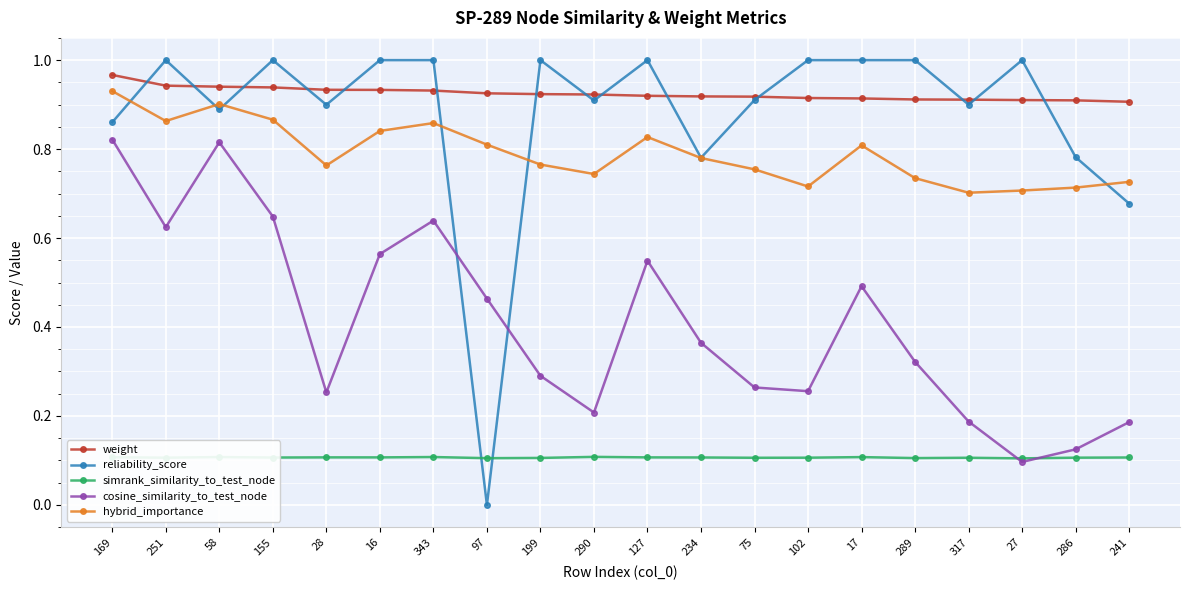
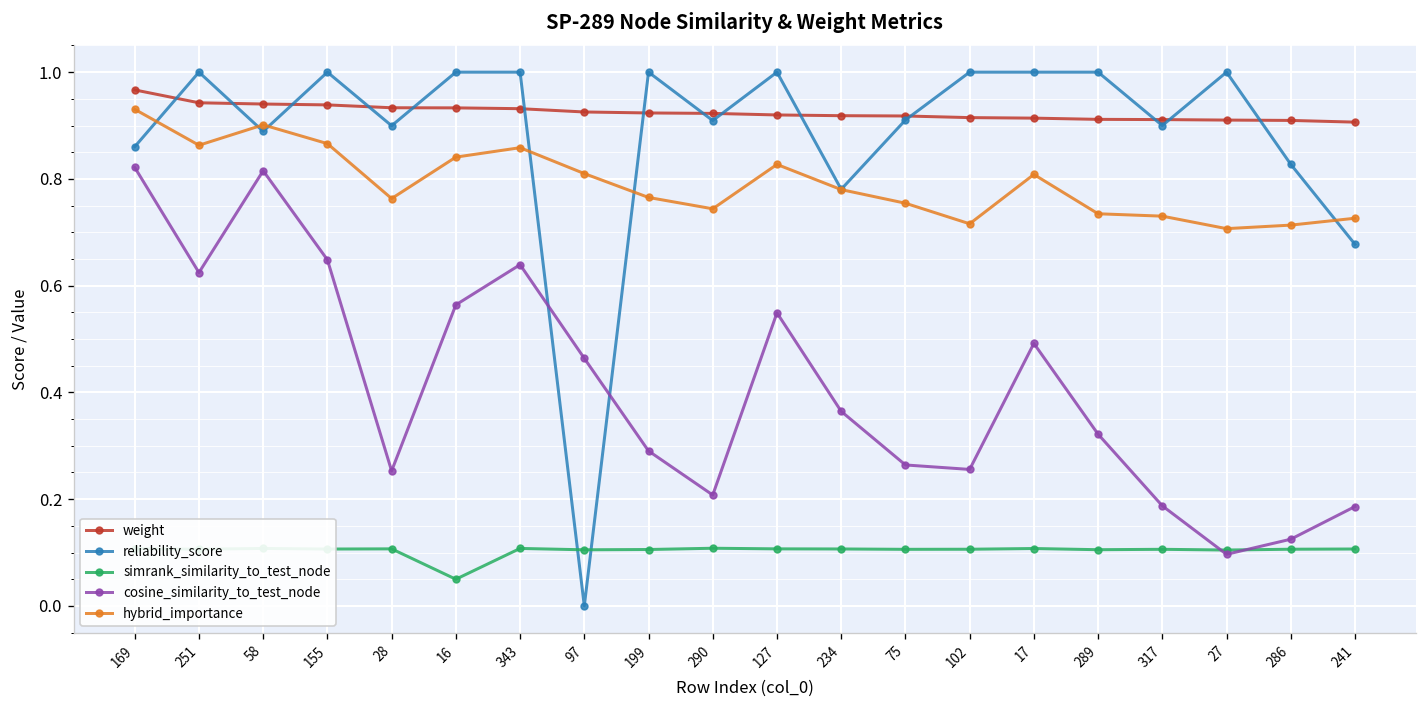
  {
    "weight": {
      "169": 0.97,
      "251": 0.94,
      "58": 0.94,
      "155": 0.94,
      "28": 0.93,
      "16": 0.93,
      "343": 0.93,
      "97": 0.93,
      "199": 0.92,
      "290": 0.92,
      "127": 0.92,
      "234": 0.92,
      "75": 0.92,
      "102": 0.91,
      "17": 0.91,
      "289": 0.91,
      "317": 0.91,
      "27": 0.91,
      "286": 0.91,
      "241": 0.91
    },
    "reliability_score": {
      "169": 0.86,
      "251": 1.00,
      "58": 0.89,
      "155": 1.00,
      "28": 0.90,
      "16": 1.00,
      "343": 1.00,
      "97": 0.00,
      "199": 1.00,
      "290": 0.91,
      "127": 1.00,
      "75": 0.91,
      "102": 1.00,
      "17": 1.00,
      "289": 1.00,
      "317": 0.90,
      "27": 1.00,
-     "286": 0.78,
+     "286": 0.83,
      "241": 0.68
    },
    "simrank_similarity_to_test_node": {
      "28": 0.11,
-     "16": 0.11,
+     "16": 0.05,
      "343": 0.11,
      "97": 0.11,
      "199": 0.11,
      "290": 0.11,
      "127": 0.11,
      "234": 0.11,
      "75": 0.11,
      "102": 0.11,
      "17": 0.11,
      "289": 0.11,
      "317": 0.11,
      "27": 0.10,
      "286": 0.11,
      "241": 0.11
    },
    "cosine_similarity_to_test_node": {
      "169": 0.82,
      "251": 0.62,
      "58": 0.82,
      "155": 0.65,
      "28": 0.25,
      "16": 0.56,
      "343": 0.64,
      "97": 0.46,
      "199": 0.29,
      "290": 0.21,
      "127": 0.55,
      "234": 0.36,
      "75": 0.26,
      "102": 0.26,
      "17": 0.49,
      "289": 0.32,
      "317": 0.19,
      "27": 0.10,
      "286": 0.12,
      "241": 0.19
    },
    "hybrid_importance": {
      "169": 0.93,
      "251": 0.86,
      "58": 0.90,
      "155": 0.87,
      "28": 0.76,
      "16": 0.84,
      "343": 0.86,
      "97": 0.81,
      "199": 0.77,
      "290": 0.74,
      "127": 0.83,
      "75": 0.75,
      "102": 0.72,
      "17": 0.81,
      "289": 0.73,
-     "317": 0.70,
+     "317": 0.73,
      "27": 0.71,
      "286": 0.71,
      "241": 0.73
    }
  }
